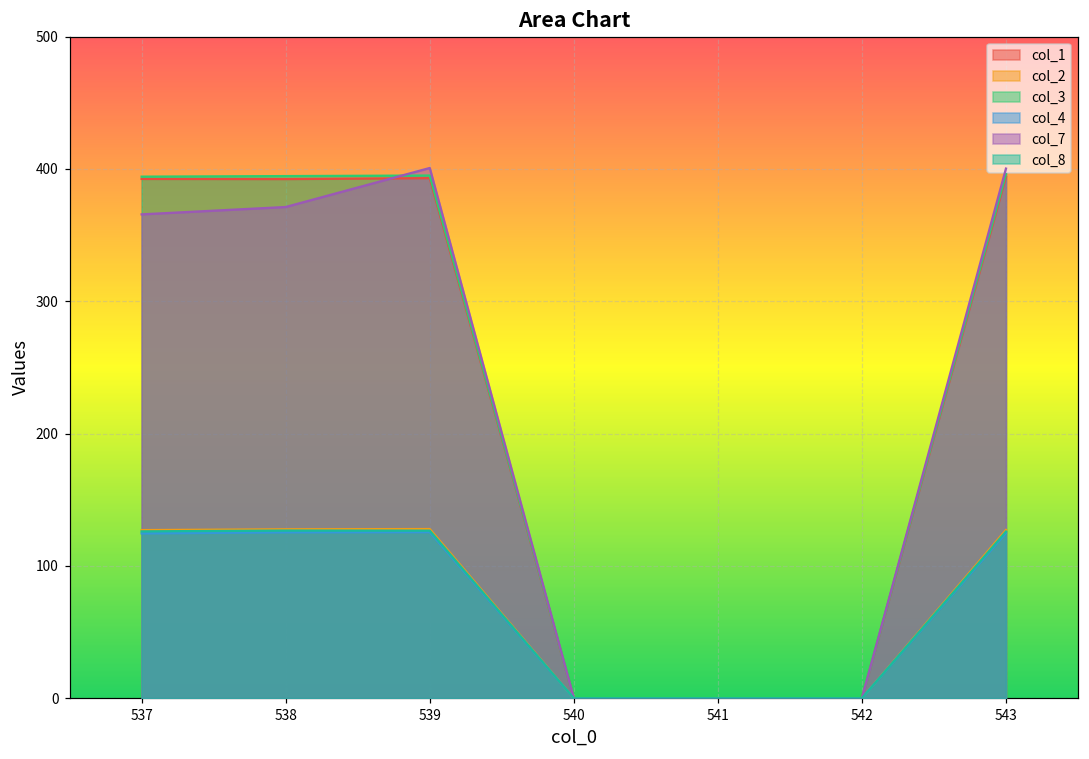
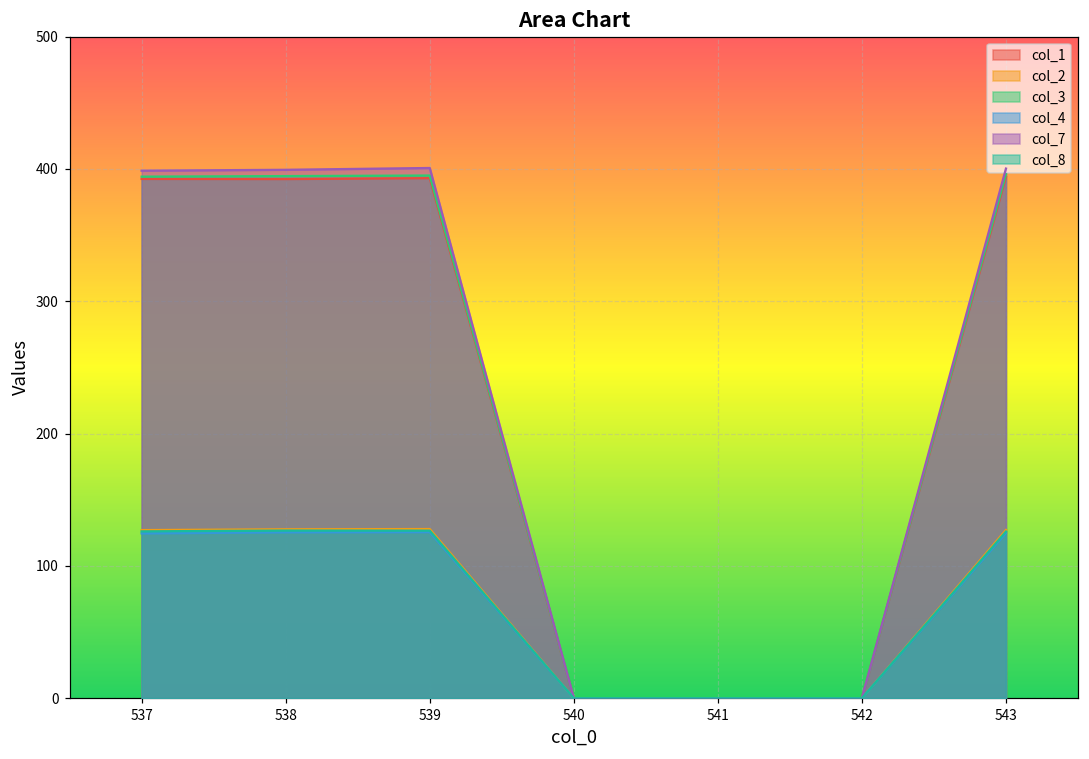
  {
    "col_1": {
      "538": 392
    },
    "col_7": {
-     "537": 366,
-     "538": 371,
+     "537": 399,
+     "538": 399,
      "539": 401
    }
  }
